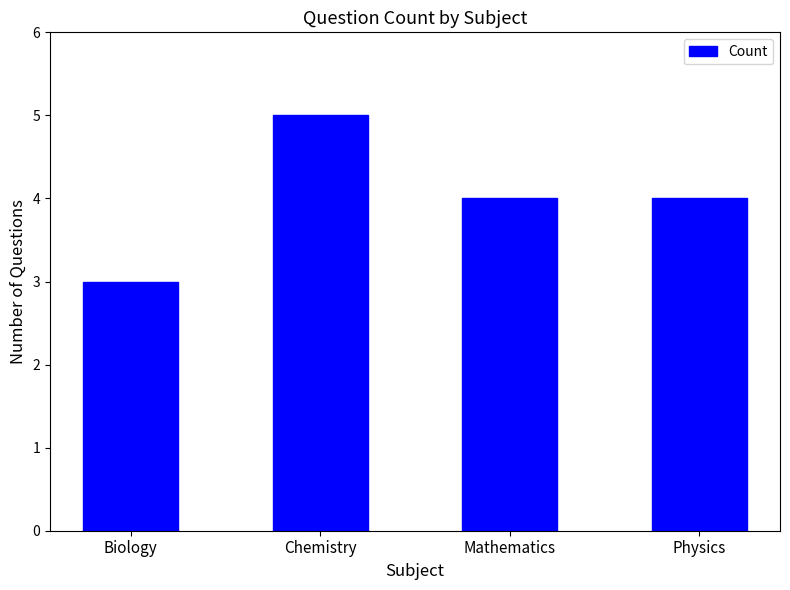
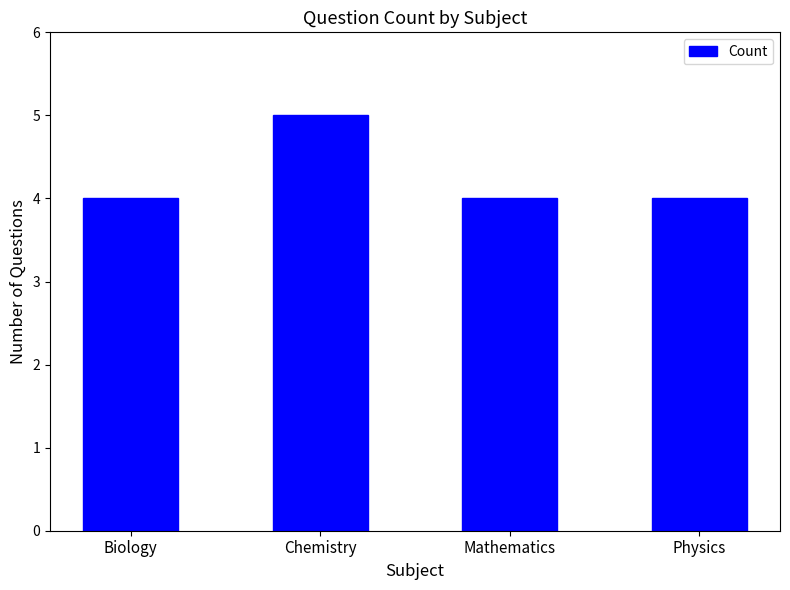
  {
-   "Biology": 3,
+   "Biology": 4,
    "Chemistry": 5,
    "Mathematics": 4,
    "Physics": 4
  }
